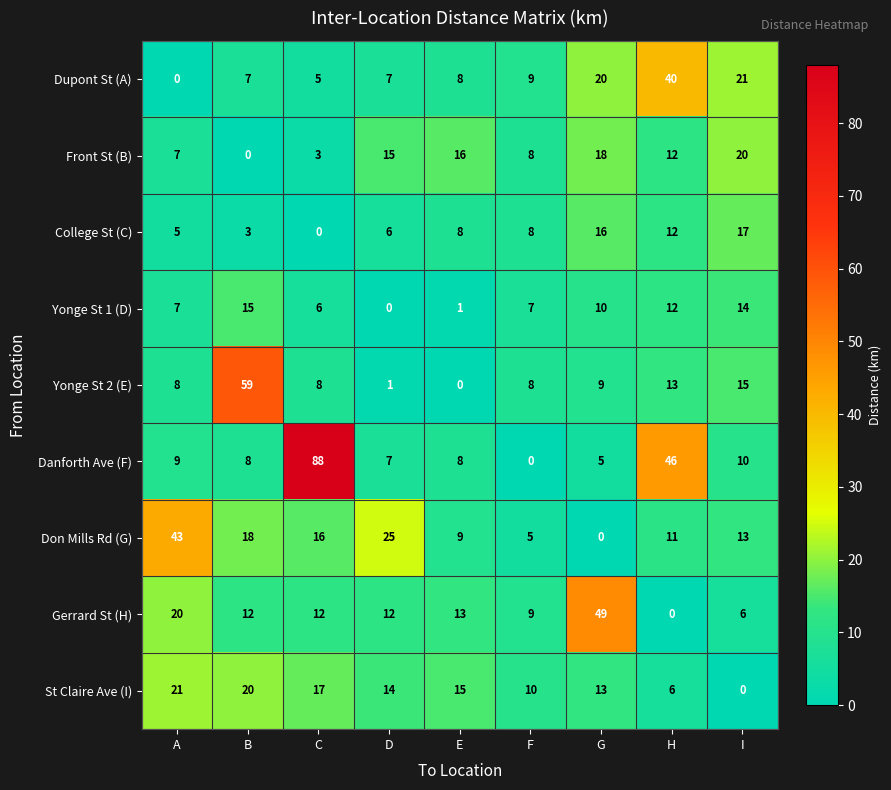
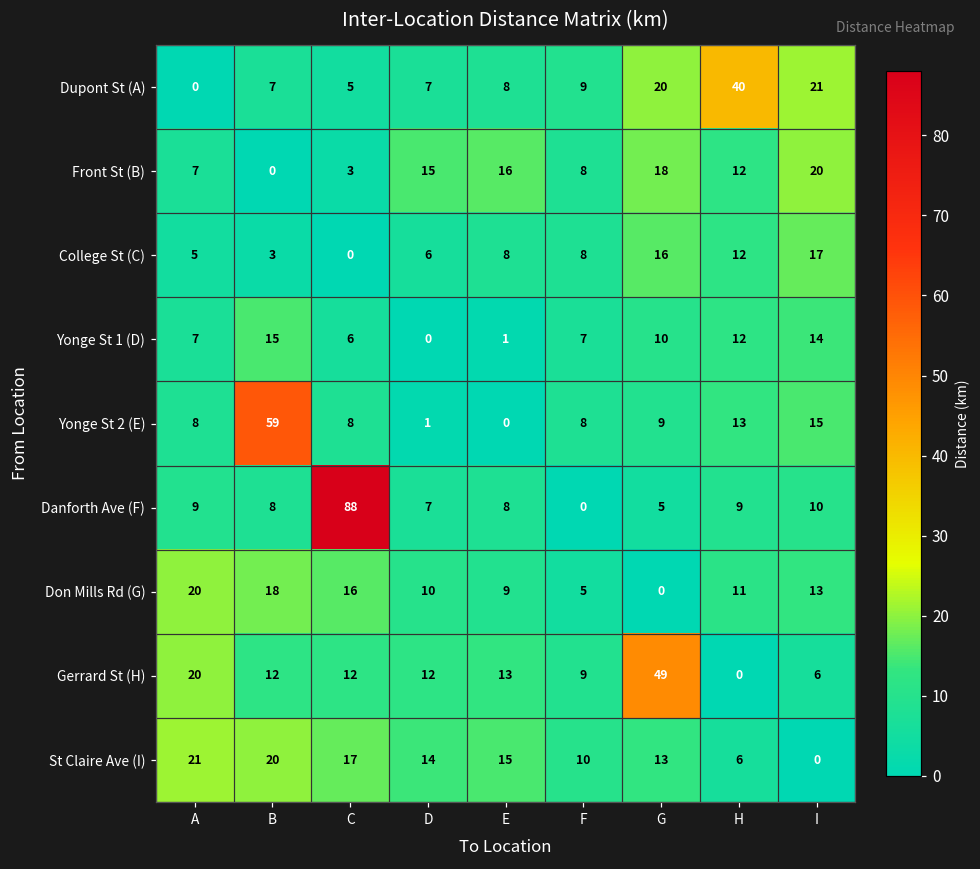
  {
    "Dupont St (A)": {
      "A": 0,
      "B": 7,
      "C": 5,
      "D": 7,
      "E": 8,
      "F": 9,
      "G": 20,
      "H": 40,
      "I": 21
    },
    "Front St (B)": {
      "A": 7,
      "B": 0,
      "C": 3,
      "D": 15,
      "E": 16,
      "F": 8,
      "G": 18,
      "H": 12,
      "I": 20
    },
    "College St (C)": {
      "A": 5,
      "B": 3,
      "C": 0,
      "D": 6,
      "E": 8,
      "F": 8,
      "G": 16,
      "H": 12,
      "I": 17
    },
    "Yonge St 1 (D)": {
      "A": 7,
      "B": 15,
      "C": 6,
      "D": 0,
      "E": 1,
      "F": 7,
      "G": 10,
      "H": 12,
      "I": 14
    },
    "Yonge St 2 (E)": {
      "A": 8,
      "B": 59,
      "C": 8,
      "D": 1,
      "E": 0,
      "F": 8,
      "G": 9,
      "H": 13,
      "I": 15
    },
    "Danforth Ave (F)": {
      "A": 9,
      "B": 8,
      "C": 88,
      "D": 7,
      "E": 8,
      "F": 0,
      "G": 5,
-     "H": 46,
+     "H": 9,
      "I": 10
    },
    "Don Mills Rd (G)": {
-     "A": 43,
+     "A": 20,
      "B": 18,
      "C": 16,
-     "D": 25,
+     "D": 10,
      "E": 9,
      "F": 5,
      "G": 0,
      "H": 11,
      "I": 13
    },
    "Gerrard St (H)": {
      "A": 20,
      "B": 12,
      "C": 12,
      "D": 12,
      "E": 13,
      "F": 9,
      "G": 49,
      "H": 0,
      "I": 6
    },
    "St Claire Ave (I)": {
      "A": 21,
      "B": 20,
      "C": 17,
      "D": 14,
      "E": 15,
      "F": 10,
      "G": 13,
      "H": 6,
      "I": 0
    }
  }
